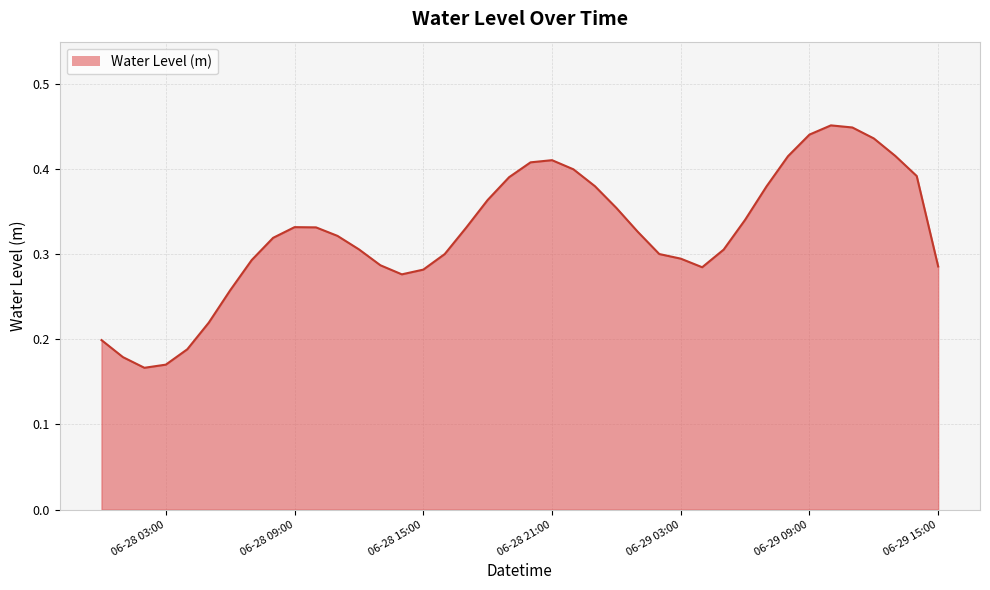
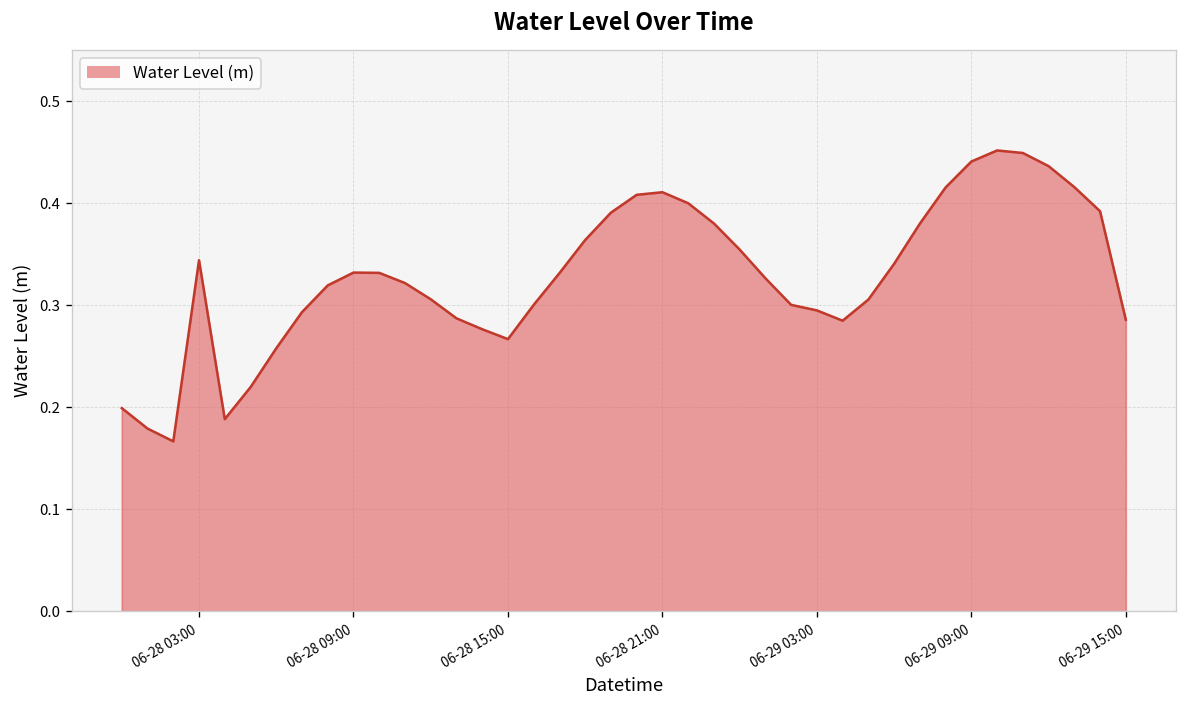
  {
-   "06-28 03:00": 0.17,
+   "06-28 03:00": 0.34,
    "06-28 09:00": 0.33,
-   "06-28 15:00": 0.28,
+   "06-28 15:00": 0.27,
    "06-28 21:00": 0.41,
    "06-29 03:00": 0.29,
    "06-29 09:00": 0.44,
    "06-29 15:00": 0.29
  }
